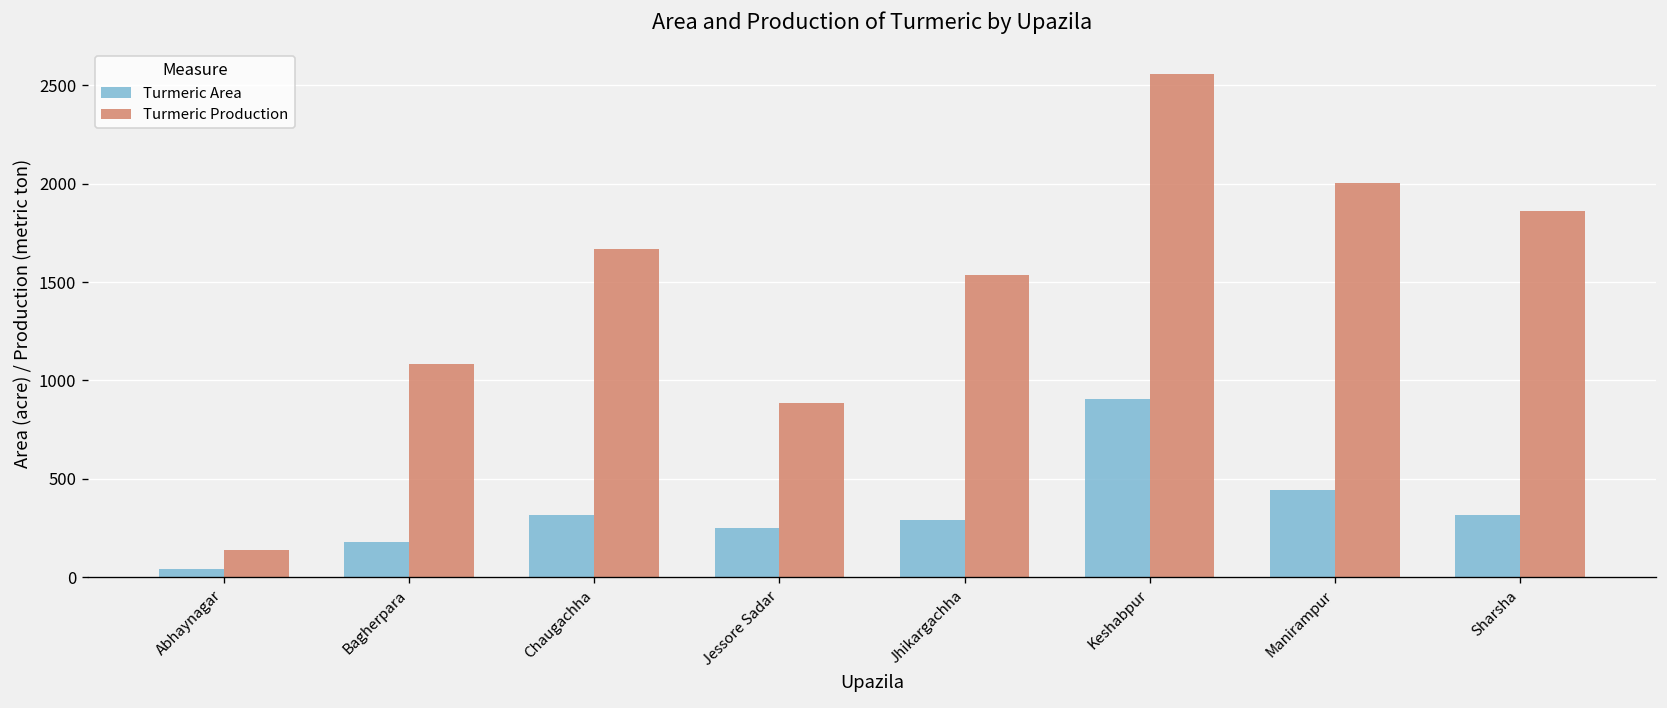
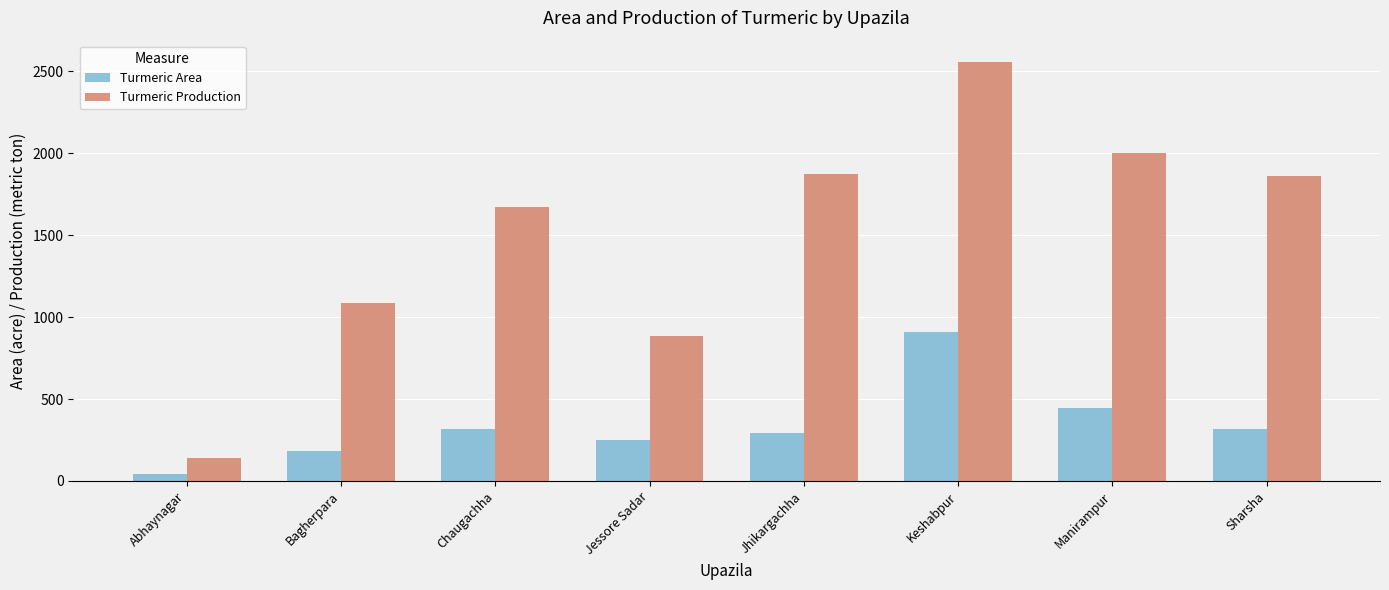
  {
    "Turmeric Area": {
      "Abhaynagar": 40,
      "Bagherpara": 180,
      "Chaugachha": 320,
      "Jessore Sadar": 250,
      "Jhikargachha": 290,
      "Keshabpur": 910,
      "Manirampur": 440,
      "Sharsha": 320
    },
    "Turmeric Production": {
      "Abhaynagar": 140,
      "Bagherpara": 1080,
      "Chaugachha": 1670,
      "Jessore Sadar": 890,
-     "Jhikargachha": 1540,
+     "Jhikargachha": 1880,
      "Keshabpur": 2560,
      "Manirampur": 2000,
      "Sharsha": 1860
    }
  }
